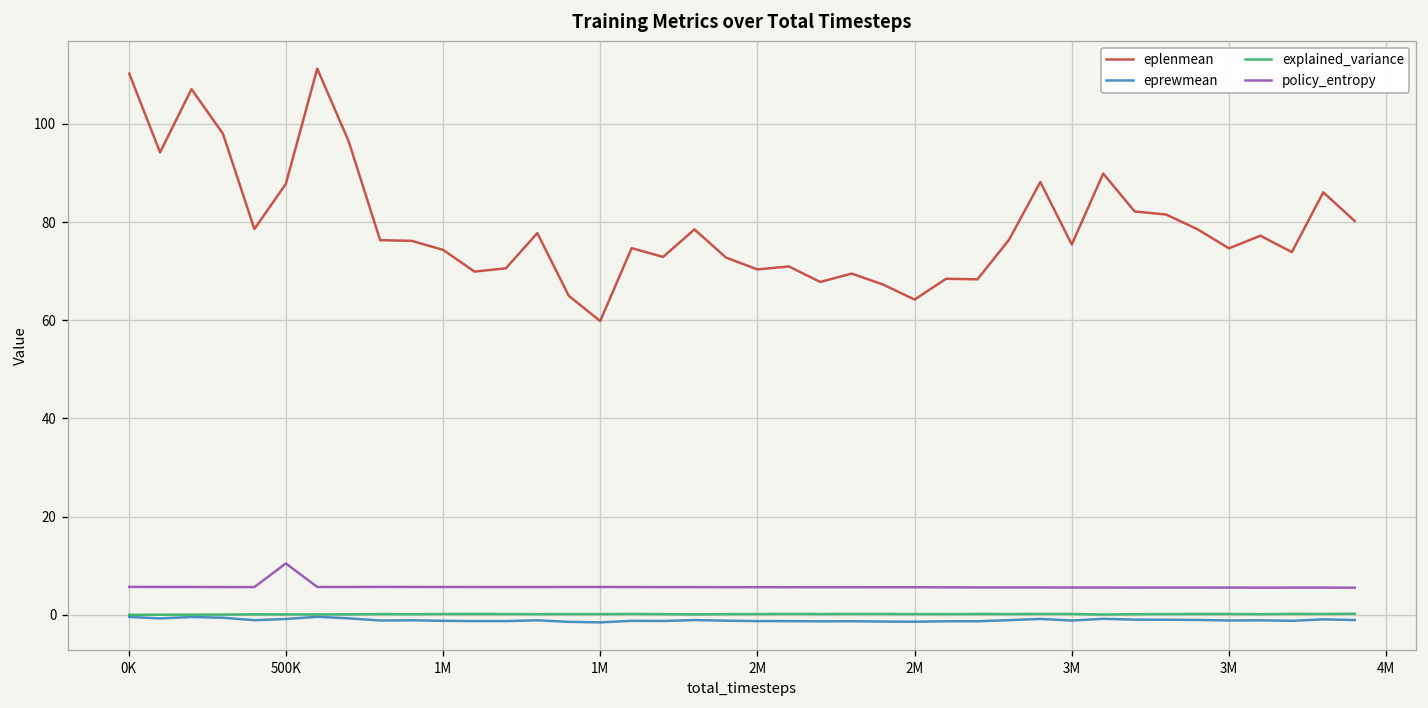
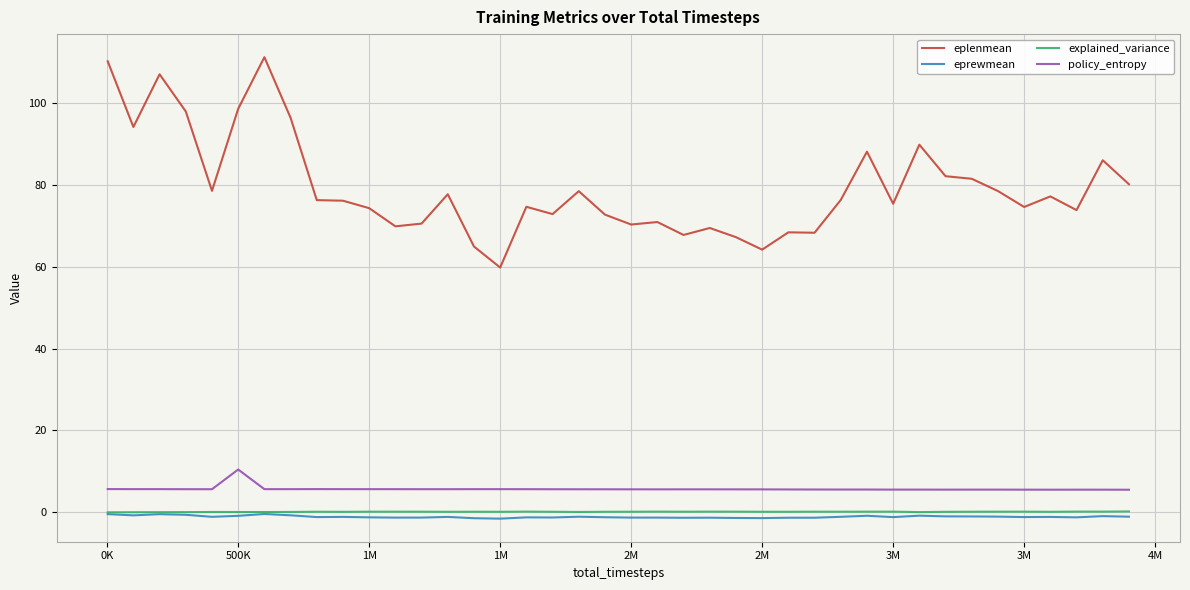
  {
    "eplenmean": {
-     "500K": 88
+     "500K": 99
    },
    "eprewmean": {
      "500K": -1
    },
    "explained_variance": {
      "500K": 0
    },
    "policy_entropy": {
      "500K": 10
    }
  }
